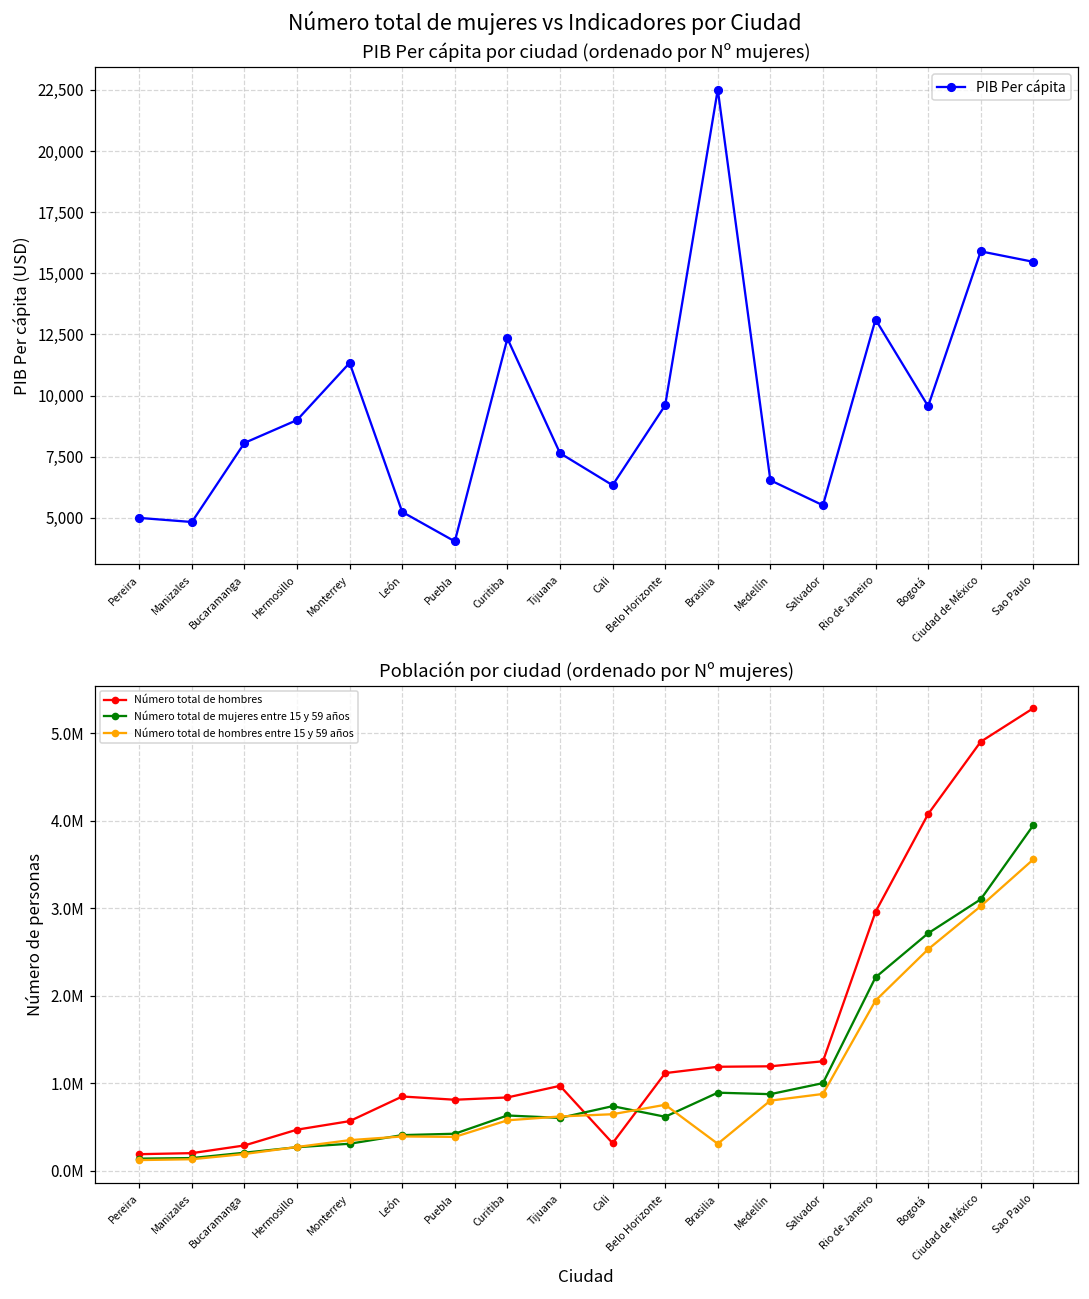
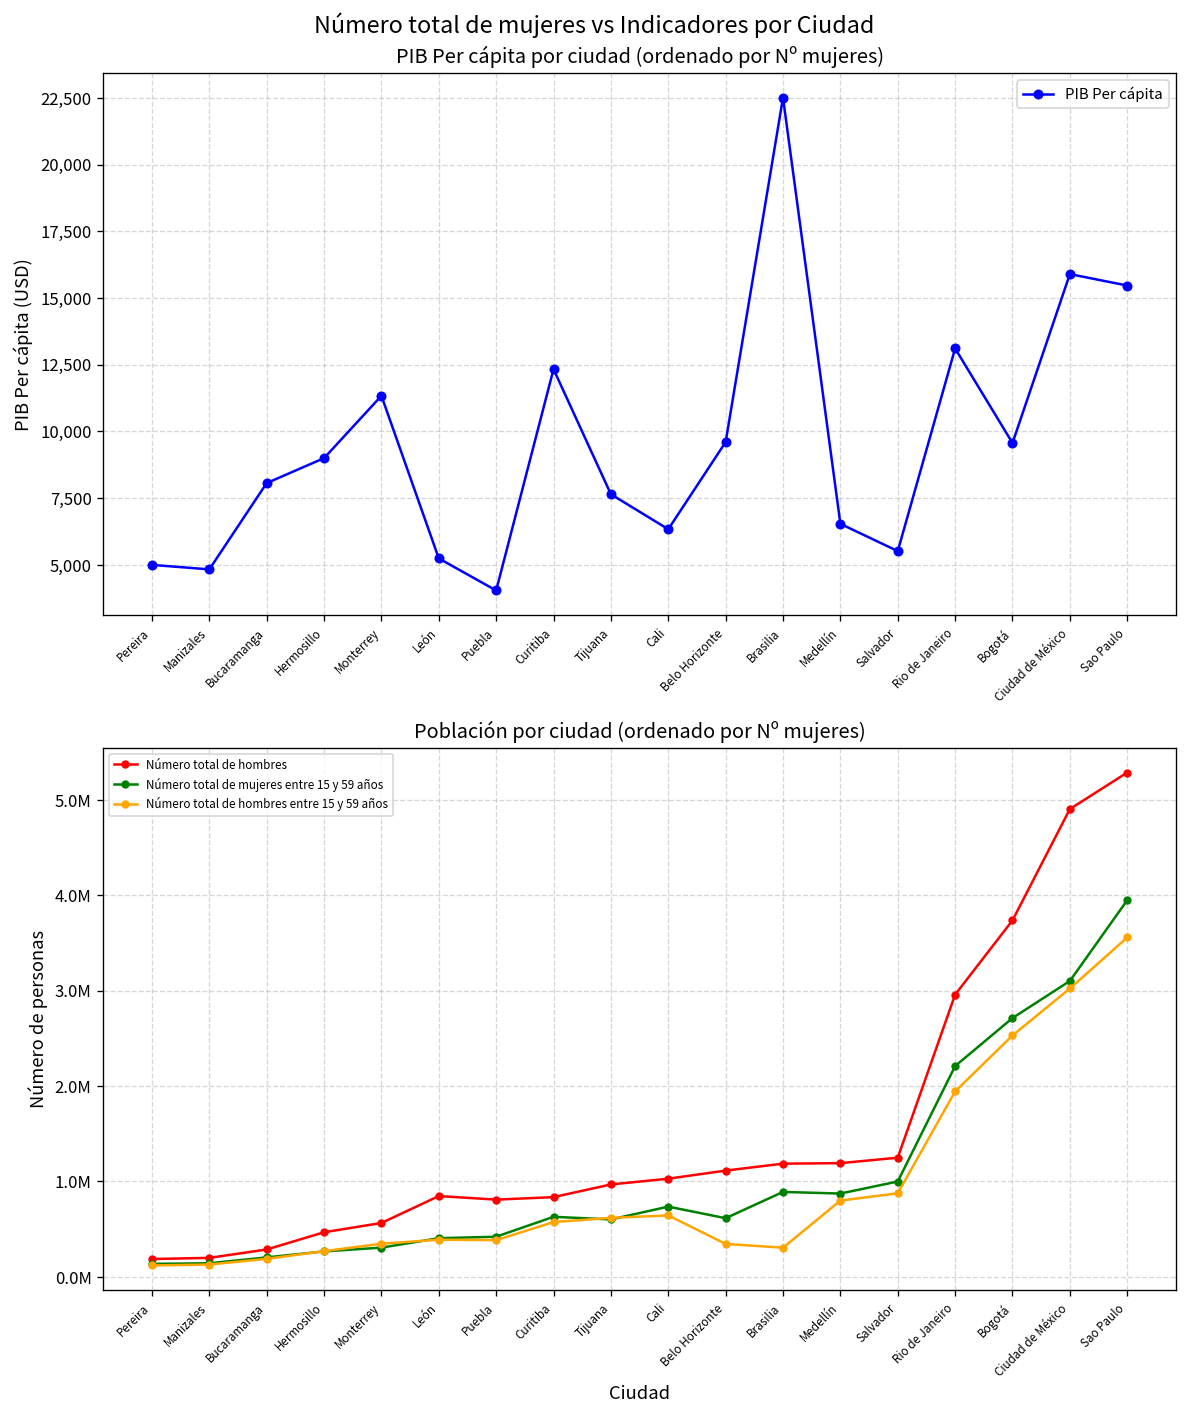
  {
    "PIB Per cápita por ciudad (ordenado por Nº mujeres)": {
      "Pereira": "5,000",
      "Manizales": "4,800",
      "Bucaramanga": "8,100",
      "Hermosillo": "9,000",
      "Monterrey": "11,300",
      "León": "5,200",
      "Puebla": "4,000",
      "Curitiba": "12,300",
      "Tijuana": "7,600",
      "Cali": "6,300",
      "Belo Horizonte": "9,600",
      "Brasilia": "22,500",
      "Medellín": "6,500",
      "Salvador": "5,500",
      "Rio de Janeiro": "13,100",
      "Bogotá": "9,600",
      "Ciudad de México": "15,900",
      "Sao Paulo": "15,500"
    },
    "Población por ciudad (ordenado por Nº mujeres)": {
      "Número total de hombres": {
        "Pereira": "200000",
        "Manizales": "200000",
        "Bucaramanga": "300000",
        "Hermosillo": "500000",
        "Monterrey": "600000",
        "León": "800000",
        "Puebla": "800000",
        "Curitiba": "800000",
        "Tijuana": "1000000",
-       "Cali": "300000",
+       "Cali": "1000000",
        "Belo Horizonte": "1100000",
        "Brasilia": "1200000",
        "Medellín": "1200000",
        "Salvador": "1200000",
        "Rio de Janeiro": "3000000",
-       "Bogotá": "4100000",
+       "Bogotá": "3700000",
        "Ciudad de México": "4900000",
        "Sao Paulo": "5300000"
      },
      "Número total de mujeres entre 15 y 59 años": {
        "Monterrey": "300000",
        "Puebla": "400000",
        "Curitiba": "600000",
        "Cali": "700000",
        "Belo Horizonte": "600000",
        "Brasilia": "900000",
        "Medellín": "900000",
        "Salvador": "1000000",
        "Rio de Janeiro": "2200000",
        "Bogotá": "2700000",
        "Ciudad de México": "3100000",
        "Sao Paulo": "3900000"
      },
      "Número total de hombres entre 15 y 59 años": {
        "Monterrey": "300000",
        "Puebla": "400000",
        "Curitiba": "600000",
        "Cali": "600000",
-       "Belo Horizonte": "800000",
+       "Belo Horizonte": "300000",
        "Brasilia": "300000",
        "Medellín": "800000",
        "Salvador": "900000",
        "Rio de Janeiro": "1900000",
        "Bogotá": "2500000",
        "Ciudad de México": "3000000",
        "Sao Paulo": "3600000"
      }
    }
  }
